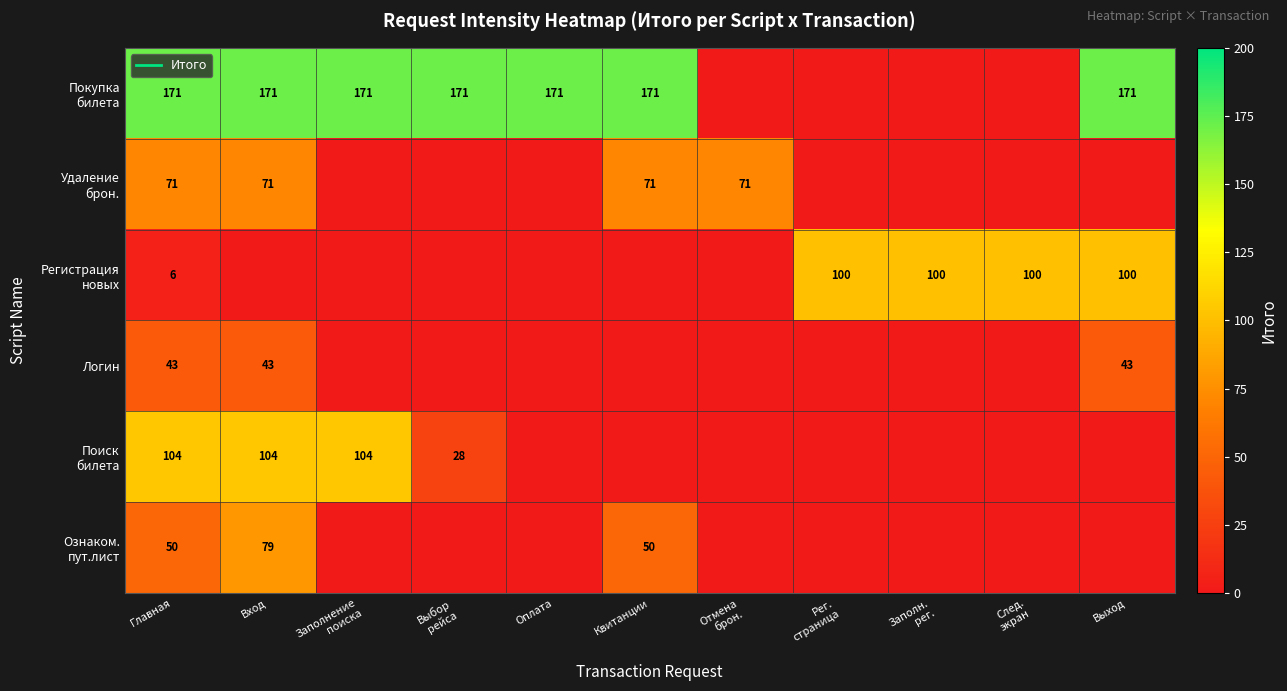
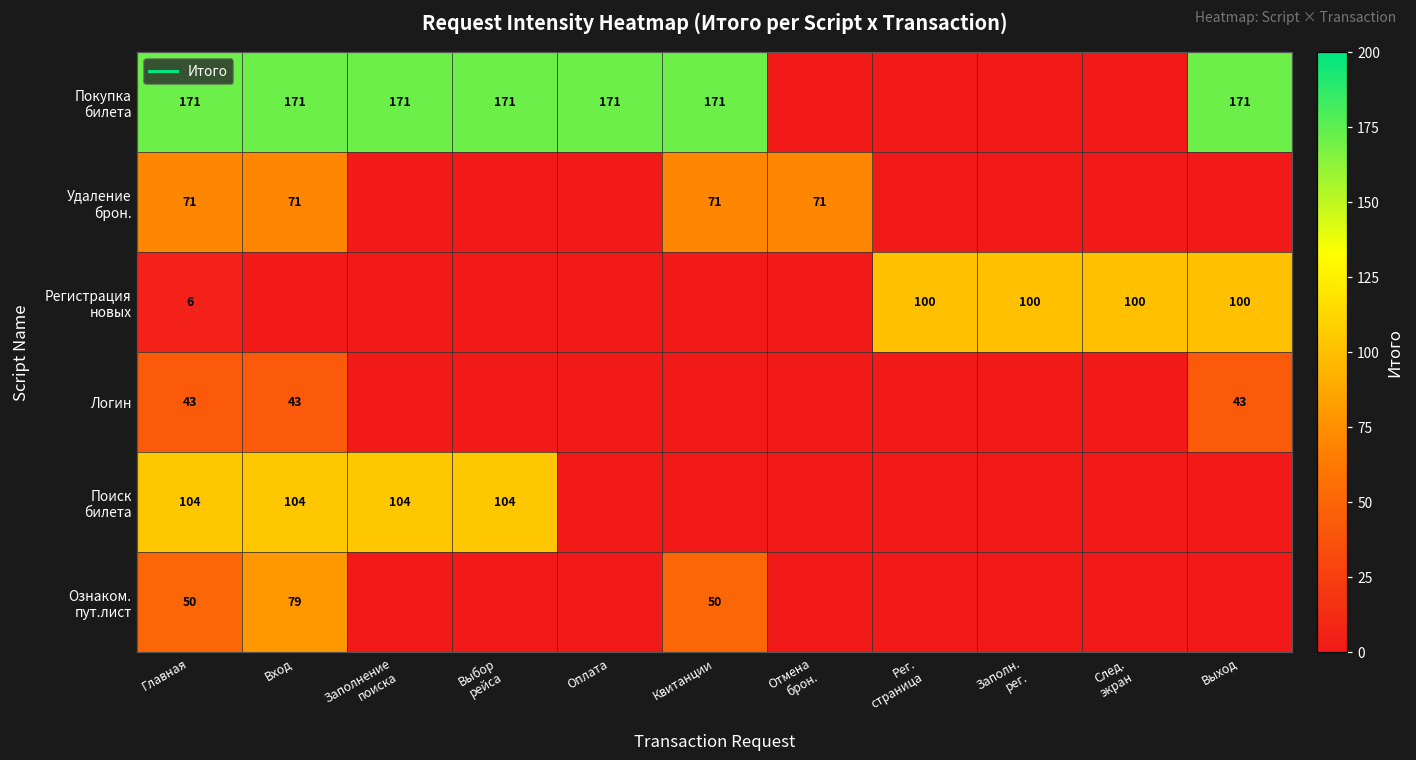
  {
    "Покупка билета": {
      "Главная": 171,
      "Вход": 171,
      "Заполнение поиска": 171,
      "Выбор рейса": 171,
      "Оплата": 171,
      "Квитанции": 171,
      "Выход": 171
    },
    "Удаление брон.": {
      "Главная": 71,
      "Вход": 71,
      "Квитанции": 71,
      "Отмена брон.": 71
    },
    "Регистрация новых": {
      "Главная": 6,
      "Рег. страница": 100,
      "Заполн. рег.": 100,
      "След. экран": 100,
      "Выход": 100
    },
    "Логин": {
      "Главная": 43,
      "Вход": 43,
      "Выход": 43
    },
    "Поиск билета": {
      "Главная": 104,
      "Вход": 104,
      "Заполнение поиска": 104,
-     "Выбор рейса": 28
+     "Выбор рейса": 104
    },
    "Ознаком. пут.лист": {
      "Главная": 50,
      "Вход": 79,
      "Квитанции": 50
    }
  }
